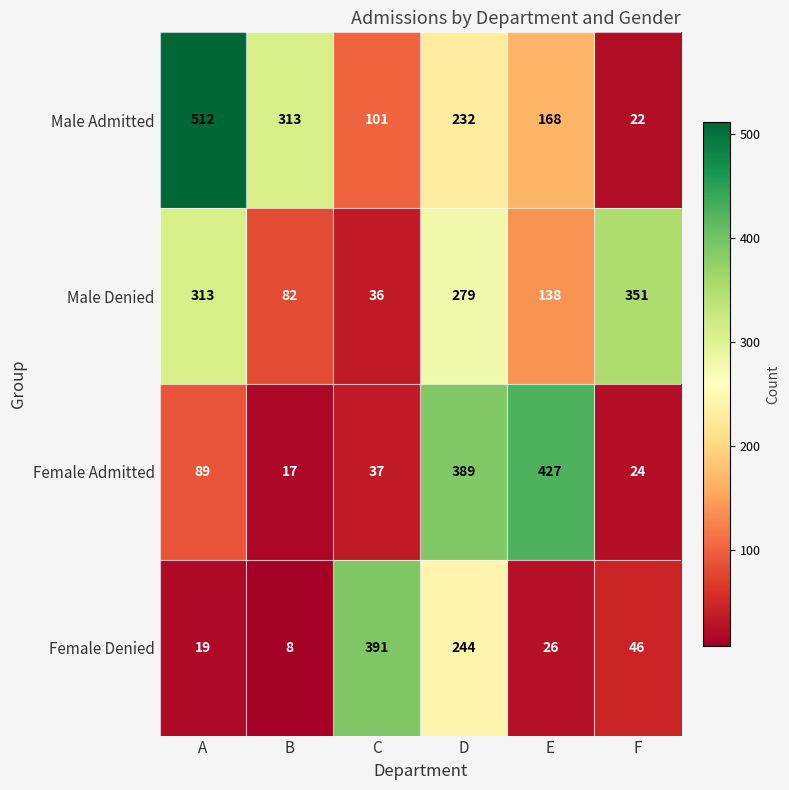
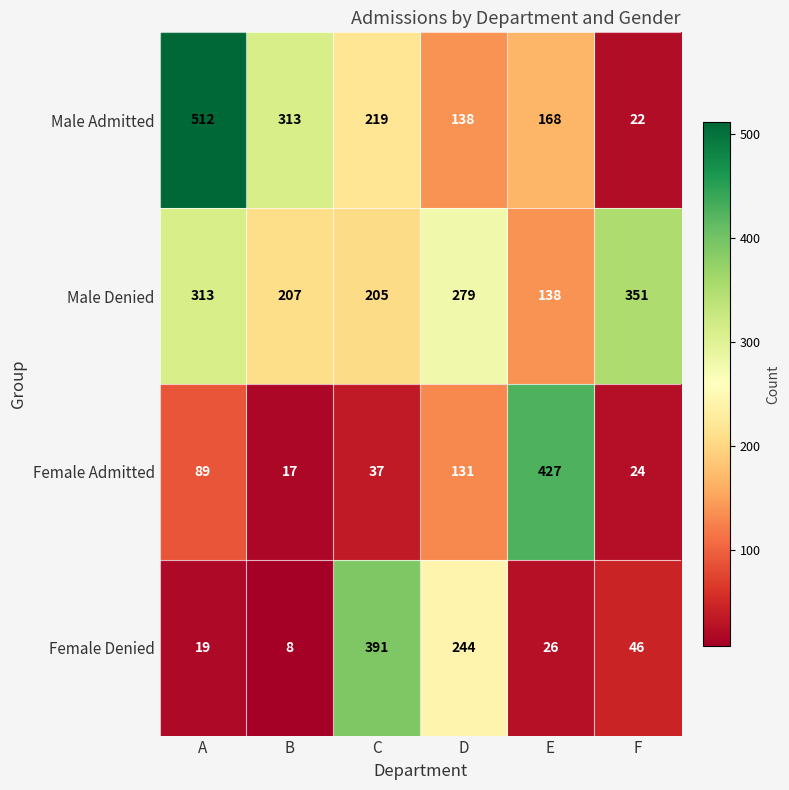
  {
    "Male Admitted": {
      "A": 512,
      "B": 313,
-     "C": 101,
-     "D": 232,
+     "C": 219,
+     "D": 138,
      "E": 168,
      "F": 22
    },
    "Male Denied": {
      "A": 313,
-     "B": 82,
-     "C": 36,
+     "B": 207,
+     "C": 205,
      "D": 279,
      "E": 138,
      "F": 351
    },
    "Female Admitted": {
      "A": 89,
      "B": 17,
      "C": 37,
-     "D": 389,
+     "D": 131,
      "E": 427,
      "F": 24
    },
    "Female Denied": {
      "A": 19,
      "B": 8,
      "C": 391,
      "D": 244,
      "E": 26,
      "F": 46
    }
  }
